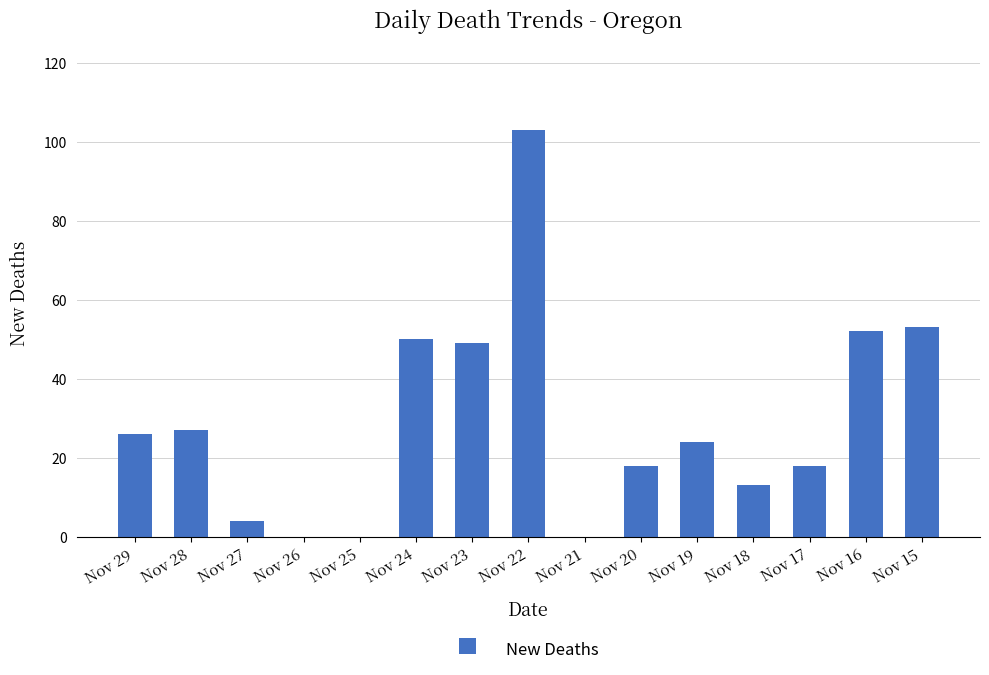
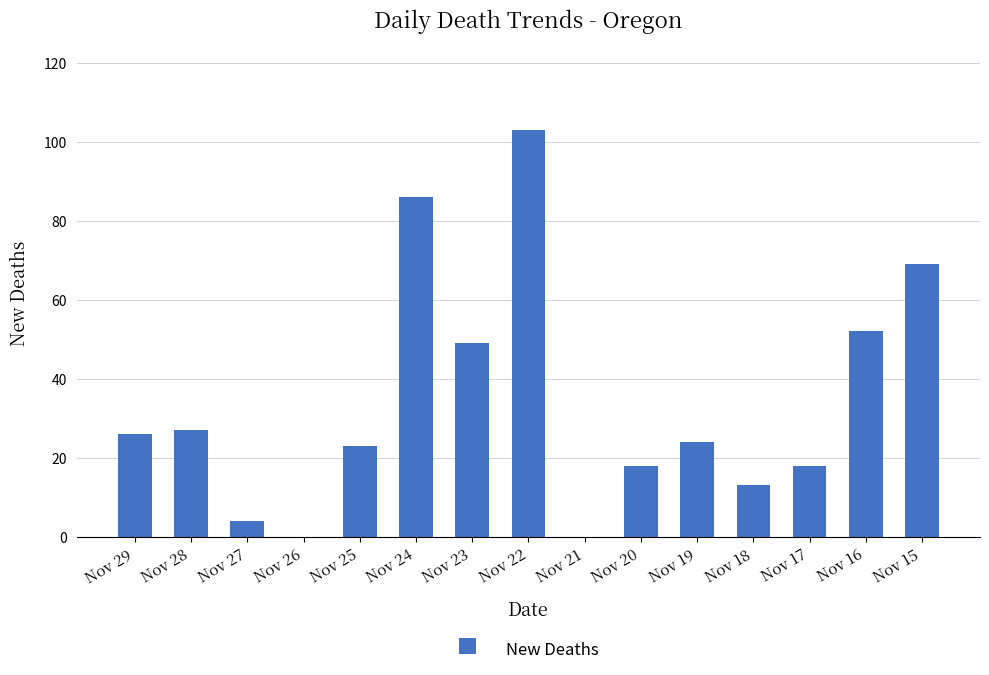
  {
    "Nov 29": 26,
    "Nov 28": 27,
    "Nov 27": 4,
    "Nov 26": 0,
-   "Nov 25": 0,
-   "Nov 24": 50,
+   "Nov 25": 23,
+   "Nov 24": 86,
    "Nov 23": 49,
    "Nov 22": 103,
    "Nov 21": 0,
    "Nov 20": 18,
    "Nov 19": 24,
    "Nov 18": 13,
    "Nov 17": 18,
    "Nov 16": 52,
-   "Nov 15": 53
+   "Nov 15": 69
  }
